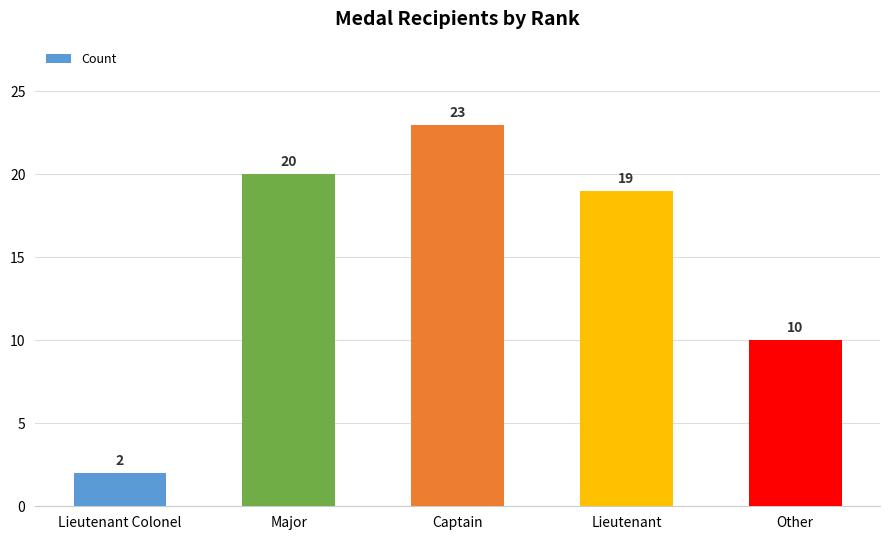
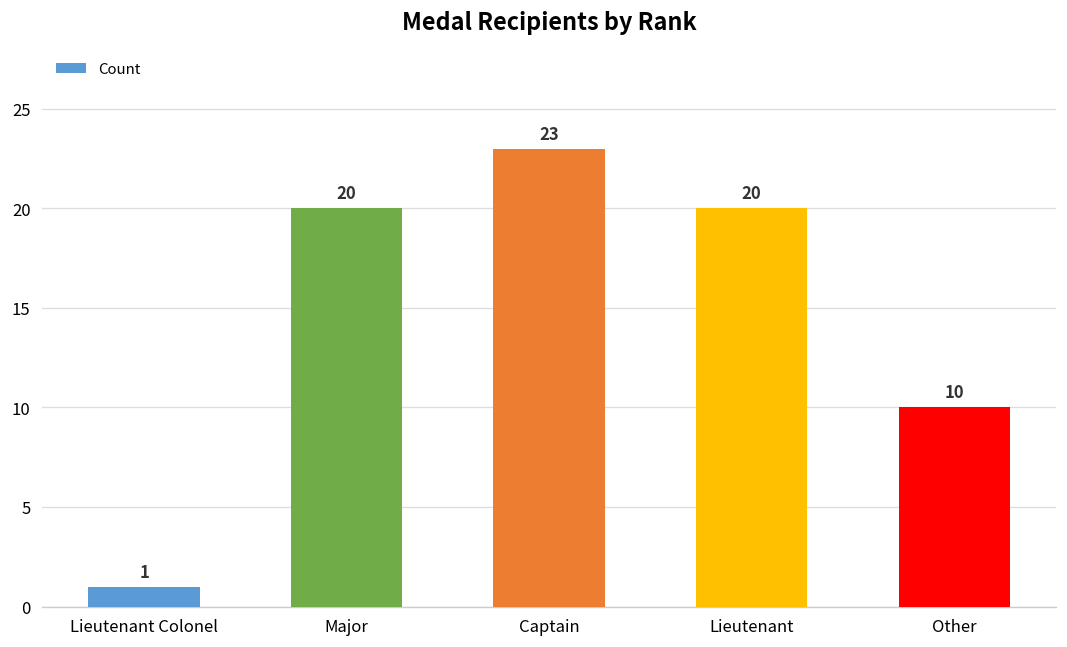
  {
-   "Lieutenant Colonel": 2,
+   "Lieutenant Colonel": 1,
    "Major": 20,
    "Captain": 23,
-   "Lieutenant": 19,
+   "Lieutenant": 20,
    "Other": 10
  }
